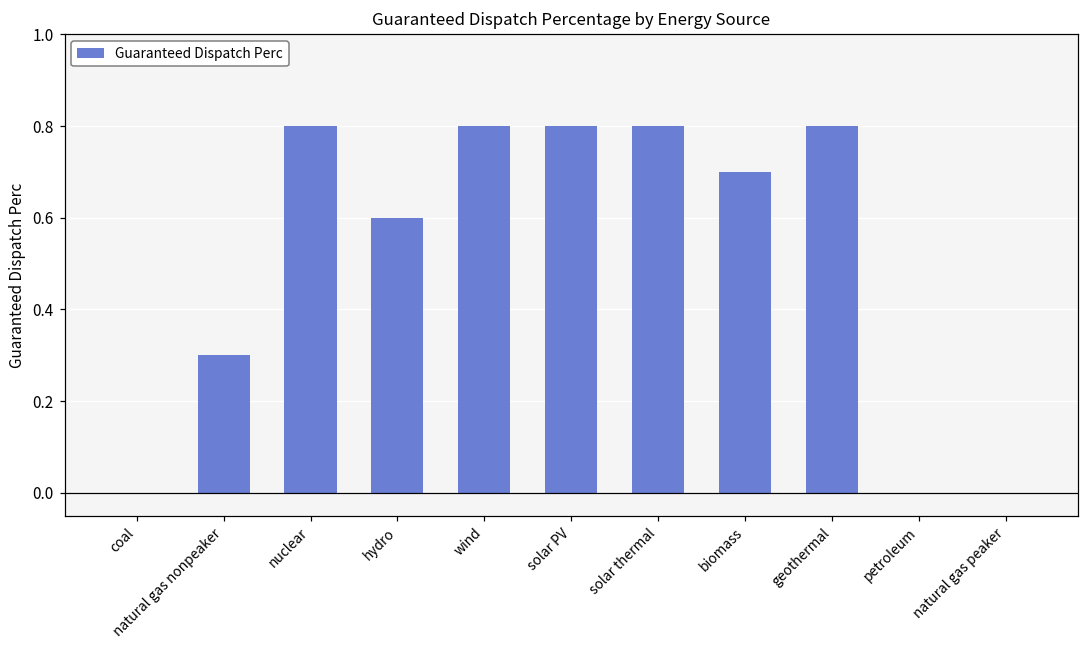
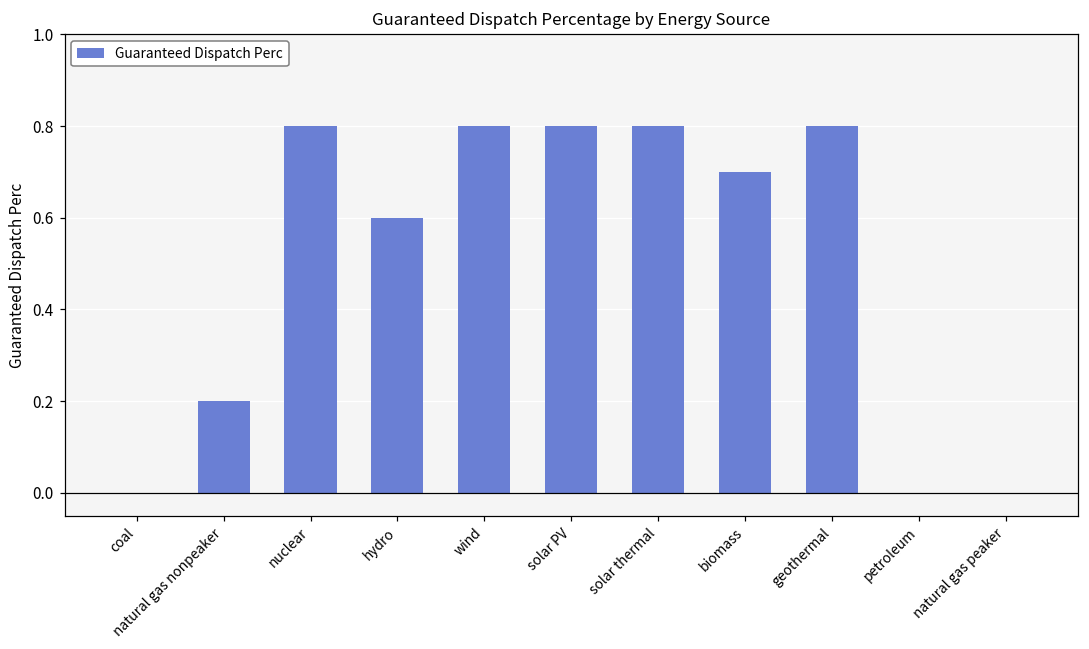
  {
    "coal": 0.0,
-   "natural gas nonpeaker": 0.3,
+   "natural gas nonpeaker": 0.2,
    "nuclear": 0.8,
    "hydro": 0.6,
    "wind": 0.8,
    "solar PV": 0.8,
    "solar thermal": 0.8,
    "biomass": 0.7,
    "geothermal": 0.8,
    "petroleum": 0.0,
    "natural gas peaker": 0.0
  }
